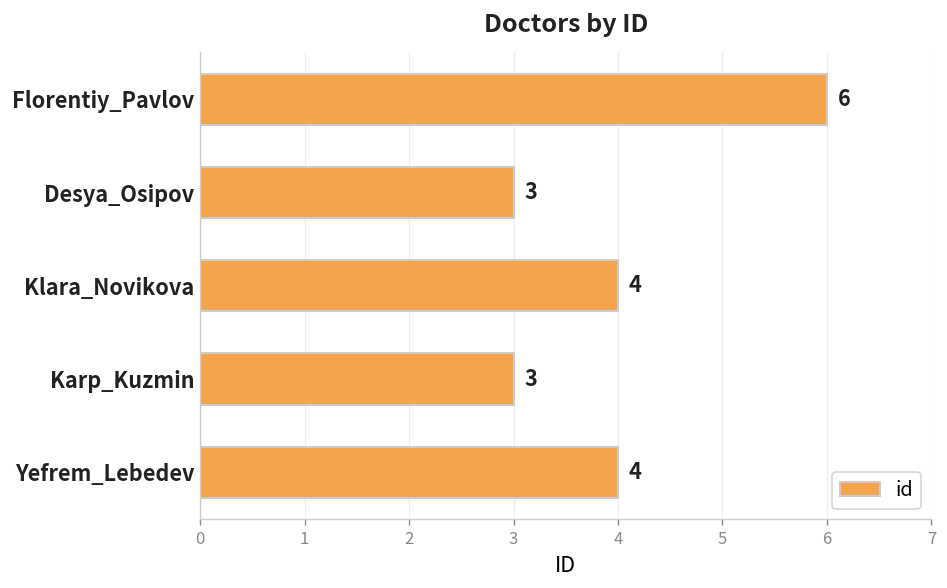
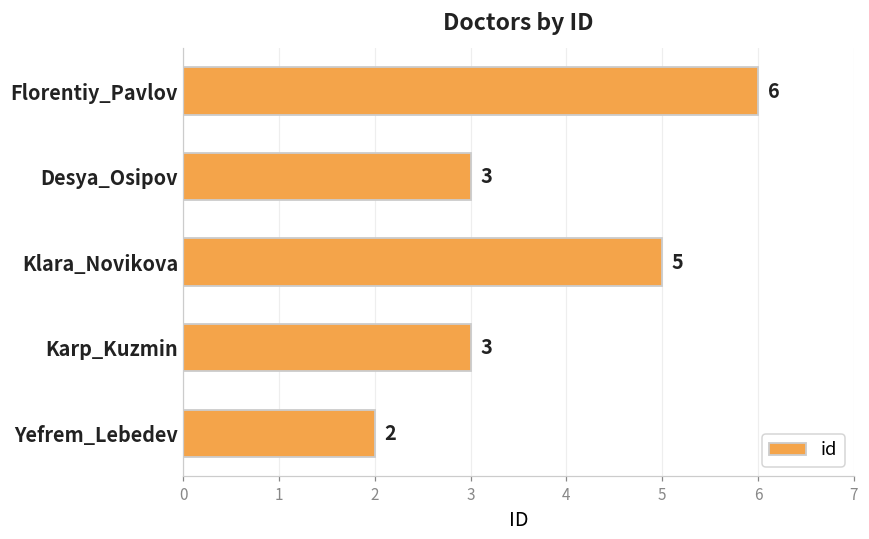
  {
    "Florentiy_Pavlov": 6,
    "Desya_Osipov": 3,
-   "Klara_Novikova": 4,
+   "Klara_Novikova": 5,
    "Karp_Kuzmin": 3,
-   "Yefrem_Lebedev": 4
+   "Yefrem_Lebedev": 2
  }
